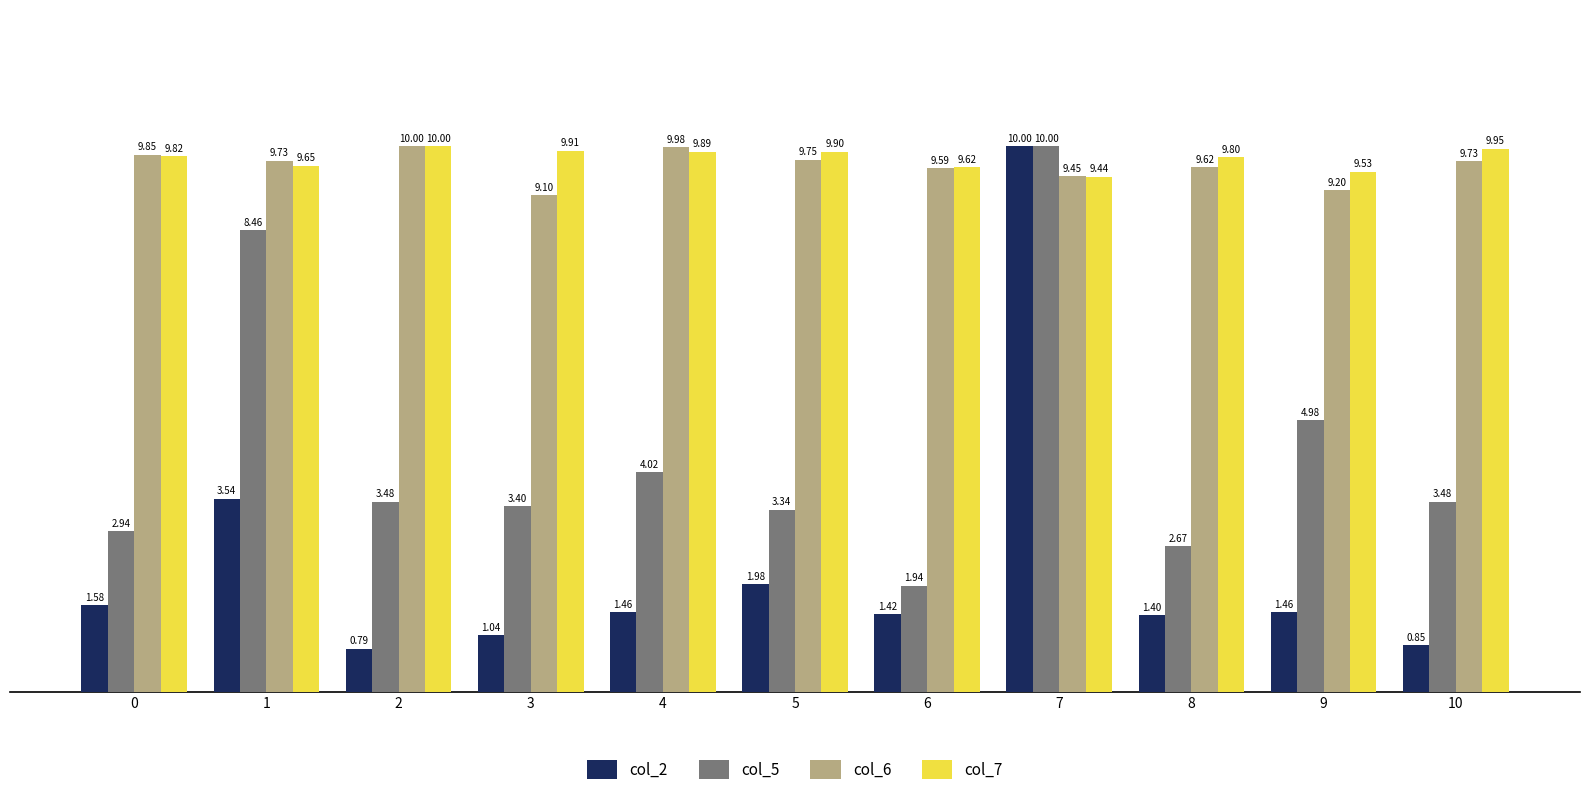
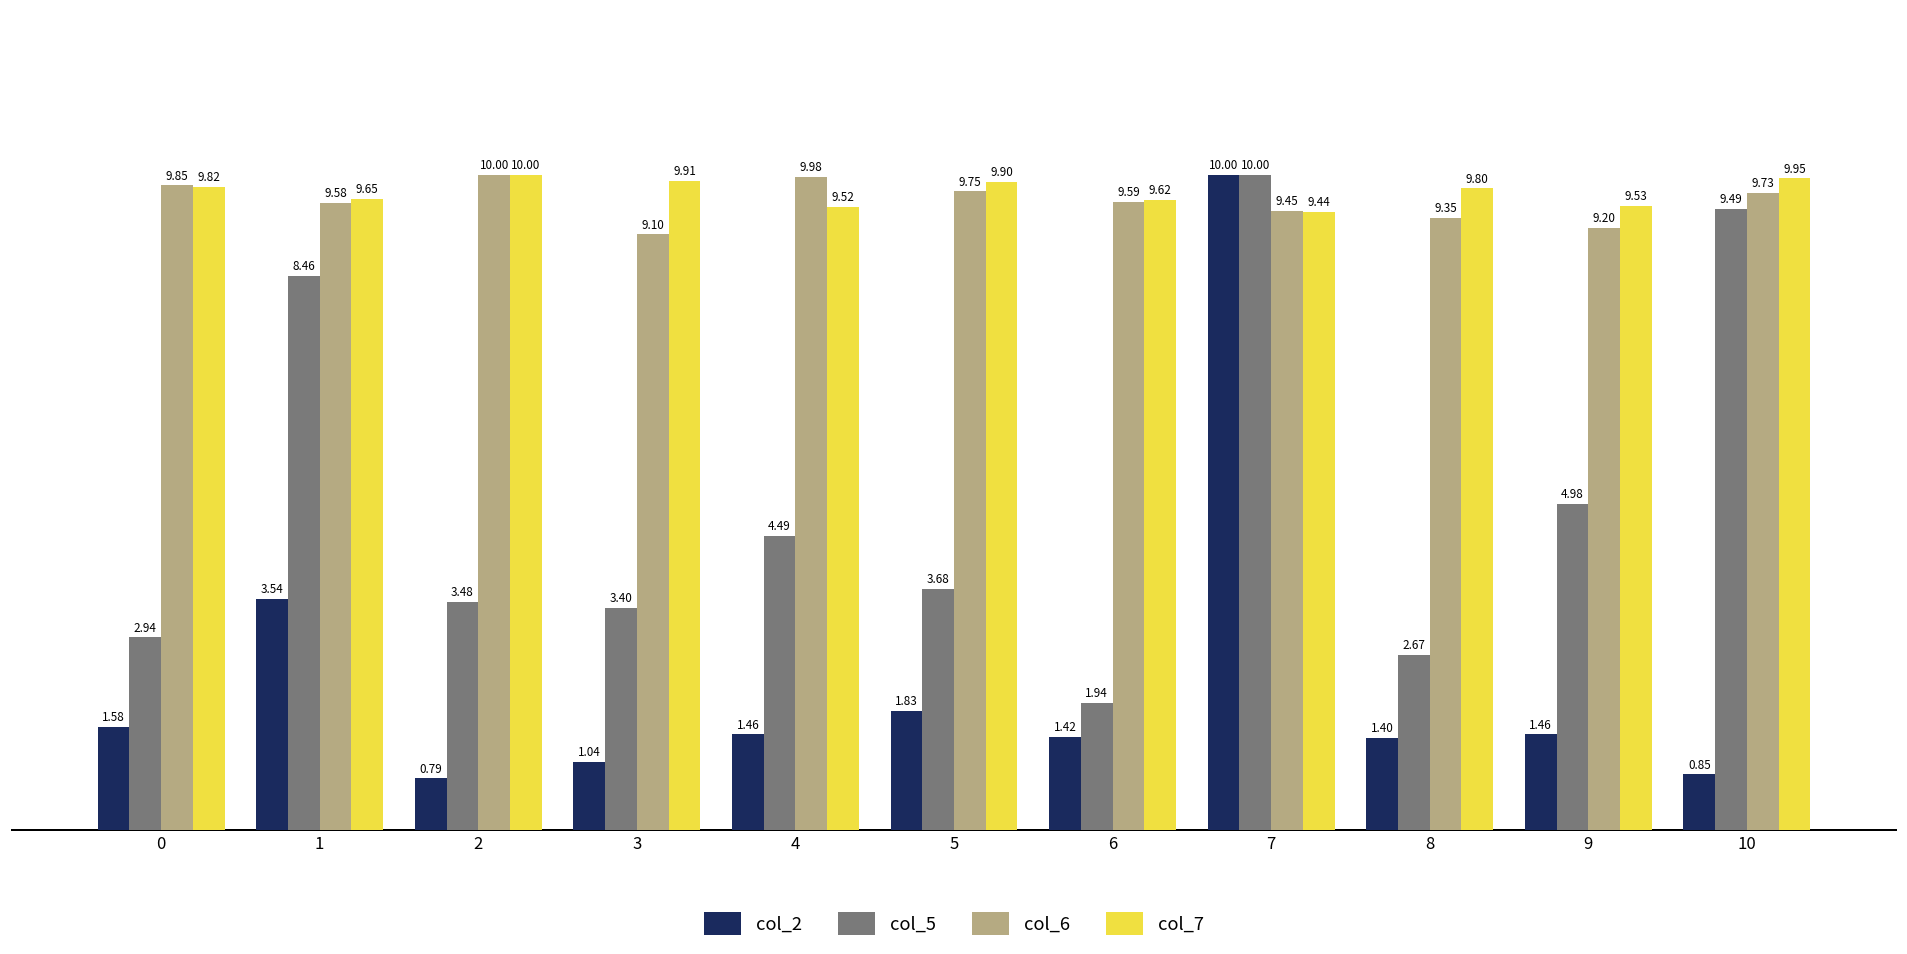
  {
    "col_2": {
      "0": 1.58,
      "1": 3.54,
      "2": 0.79,
      "3": 1.04,
      "4": 1.46,
-     "5": 1.98,
+     "5": 1.83,
      "6": 1.42,
      "7": 10.00,
      "8": 1.40,
      "9": 1.46,
      "10": 0.85
    },
    "col_5": {
      "0": 2.94,
      "1": 8.46,
      "2": 3.48,
      "3": 3.40,
-     "4": 4.02,
-     "5": 3.34,
+     "4": 4.49,
+     "5": 3.68,
      "6": 1.94,
      "7": 10.00,
      "8": 2.67,
      "9": 4.98,
-     "10": 3.48
+     "10": 9.49
    },
    "col_6": {
      "0": 9.85,
-     "1": 9.73,
+     "1": 9.58,
      "2": 10.00,
      "3": 9.10,
      "4": 9.98,
      "5": 9.75,
      "6": 9.59,
      "7": 9.45,
-     "8": 9.62,
+     "8": 9.35,
      "9": 9.20,
      "10": 9.73
    },
    "col_7": {
      "0": 9.82,
      "1": 9.65,
      "2": 10.00,
      "3": 9.91,
-     "4": 9.89,
+     "4": 9.52,
      "5": 9.90,
      "6": 9.62,
      "7": 9.44,
      "8": 9.80,
      "9": 9.53,
      "10": 9.95
    }
  }
